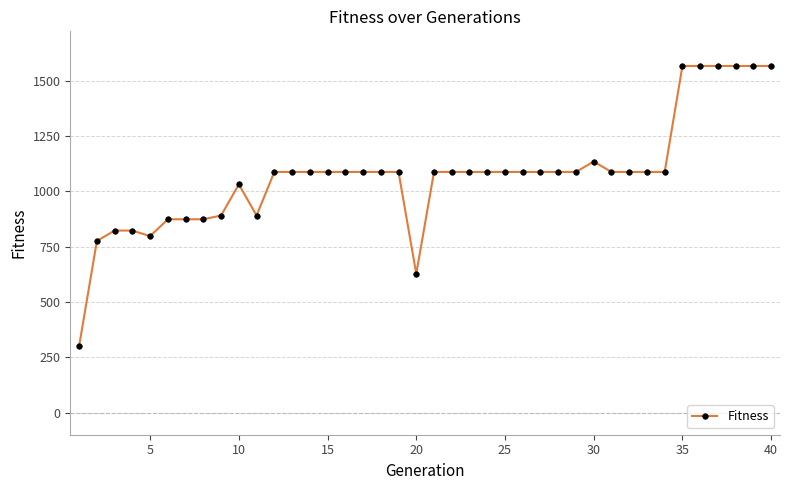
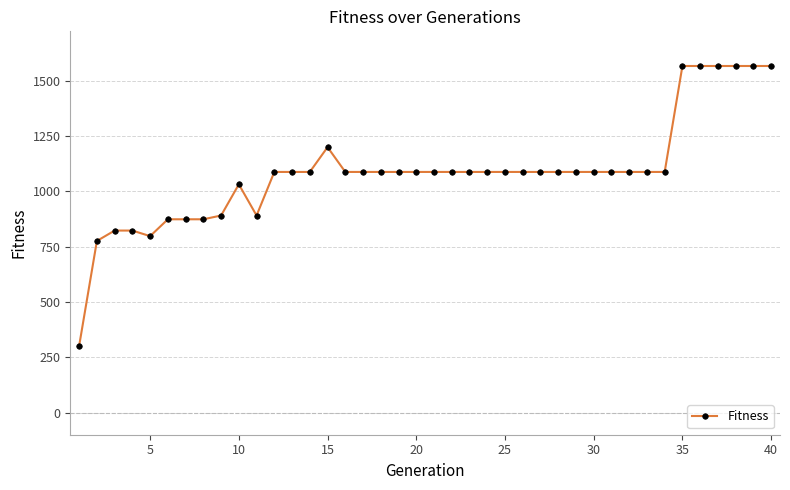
  {
    "5": 800,
    "10": 1030,
-   "15": 1090,
-   "20": 630,
+   "15": 1200,
+   "20": 1090,
    "25": 1090,
-   "30": 1130,
+   "30": 1090,
    "35": 1570,
    "40": 1570
  }
